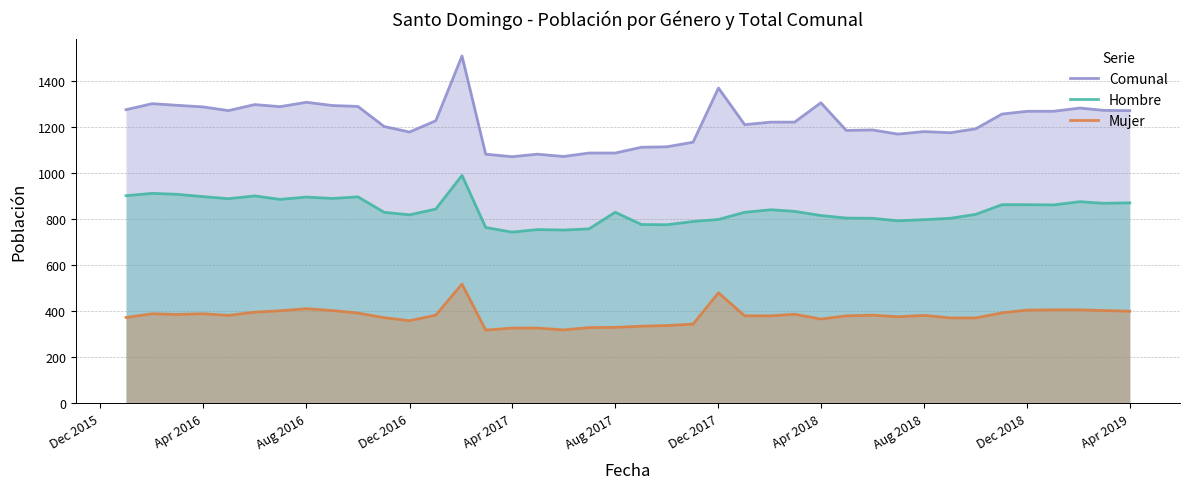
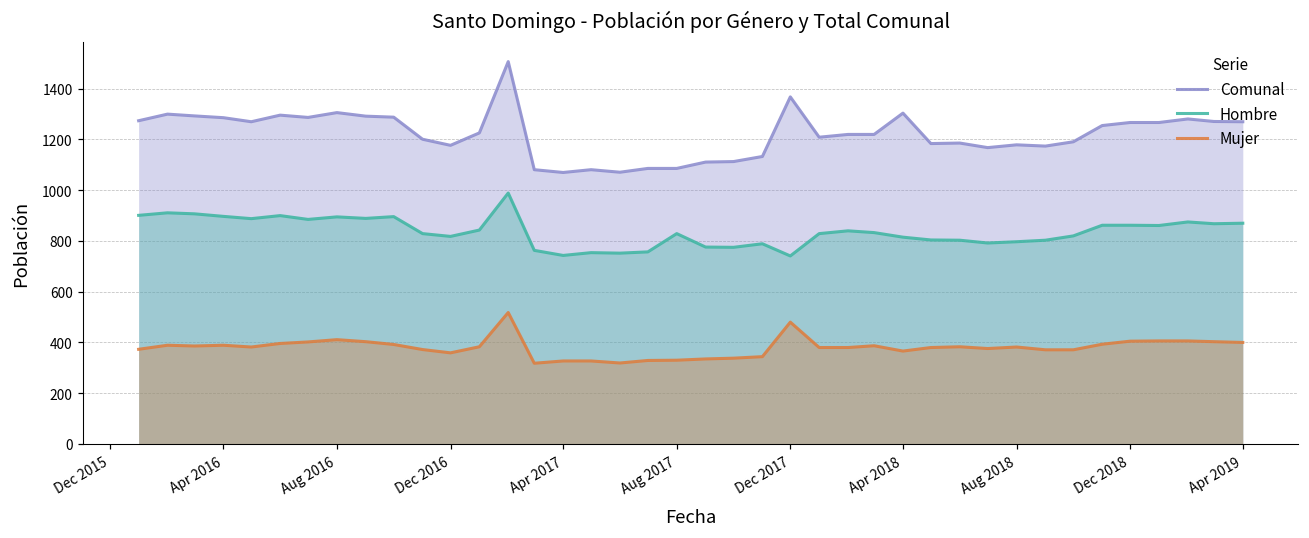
  {
    "Comunal": {
      "Apr 2016": 1290,
      "Aug 2016": 1310,
      "Dec 2016": 1180,
      "Apr 2017": 1070,
      "Aug 2017": 1090,
      "Dec 2017": 1370,
      "Apr 2018": 1300,
      "Aug 2018": 1180,
      "Dec 2018": 1270,
      "Apr 2019": 1270
    },
    "Hombre": {
      "Apr 2016": 900,
      "Aug 2016": 900,
      "Dec 2016": 820,
      "Apr 2017": 740,
      "Aug 2017": 830,
-     "Dec 2017": 800,
+     "Dec 2017": 740,
      "Apr 2018": 820,
      "Aug 2018": 800,
      "Dec 2018": 860,
      "Apr 2019": 870
    },
    "Mujer": {
      "Apr 2016": 390,
      "Aug 2016": 410,
      "Dec 2016": 360,
      "Apr 2017": 330,
      "Aug 2017": 330,
      "Dec 2017": 480,
      "Apr 2018": 370,
      "Aug 2018": 380,
      "Dec 2018": 410,
      "Apr 2019": 400
    }
  }
